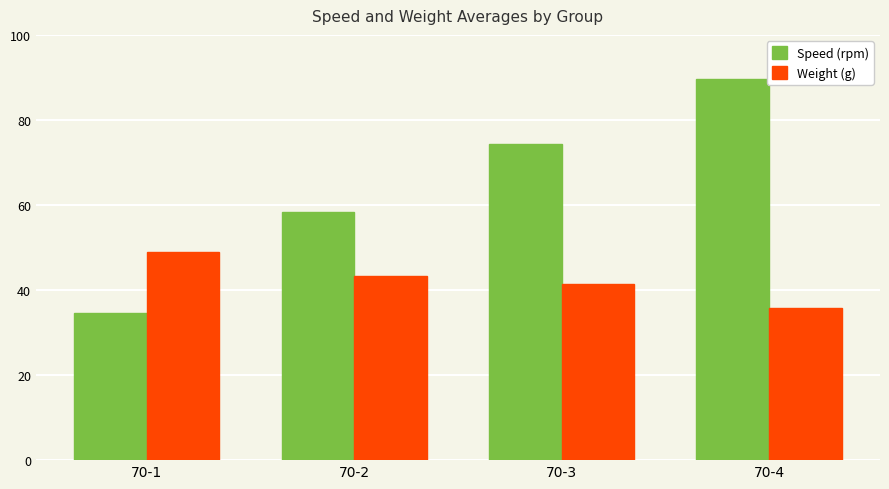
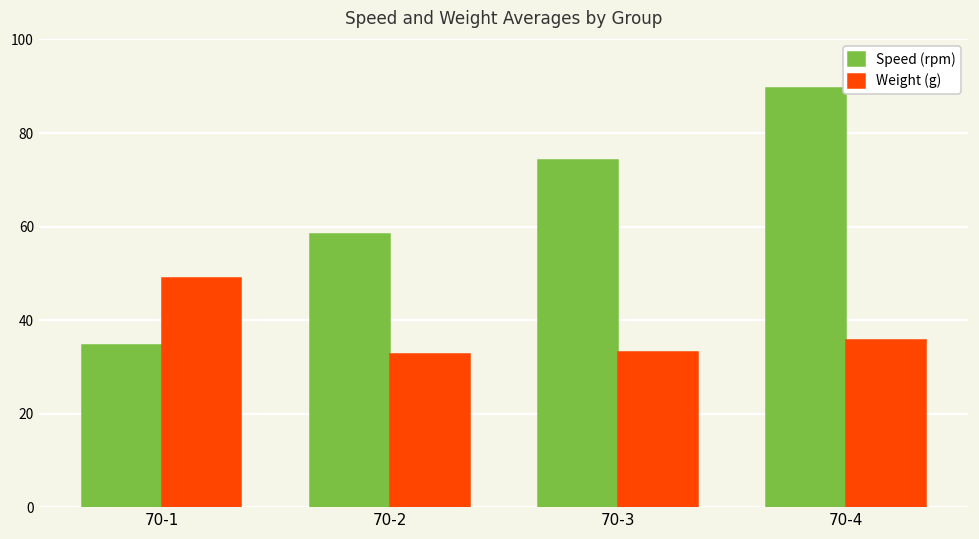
  {
    "Speed (rpm)": {
      "70-1": 35,
      "70-2": 58,
      "70-3": 74,
      "70-4": 90
    },
    "Weight (g)": {
      "70-1": 49,
-     "70-2": 43,
-     "70-3": 41,
+     "70-2": 33,
+     "70-3": 33,
      "70-4": 36
    }
  }
